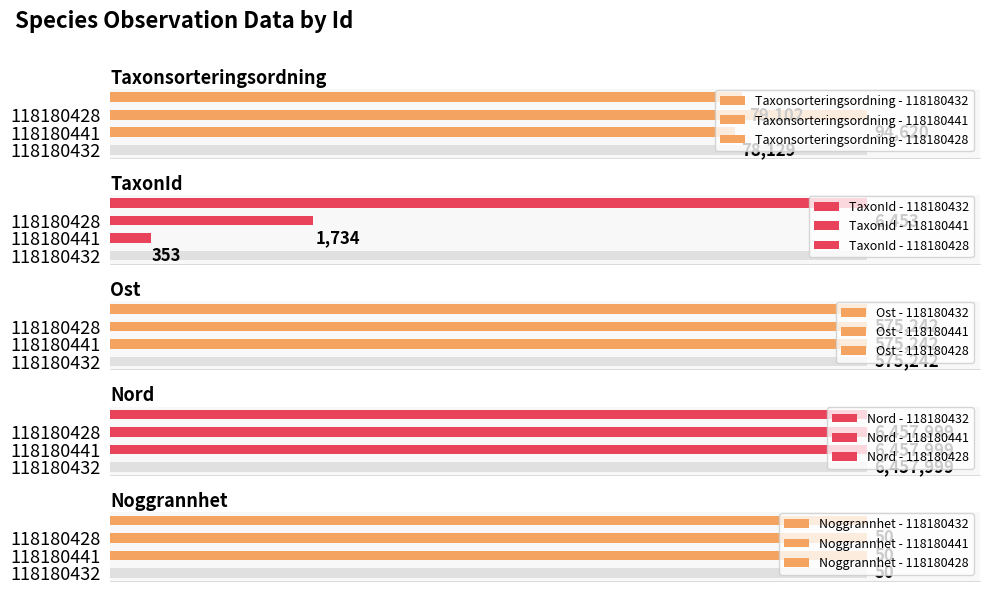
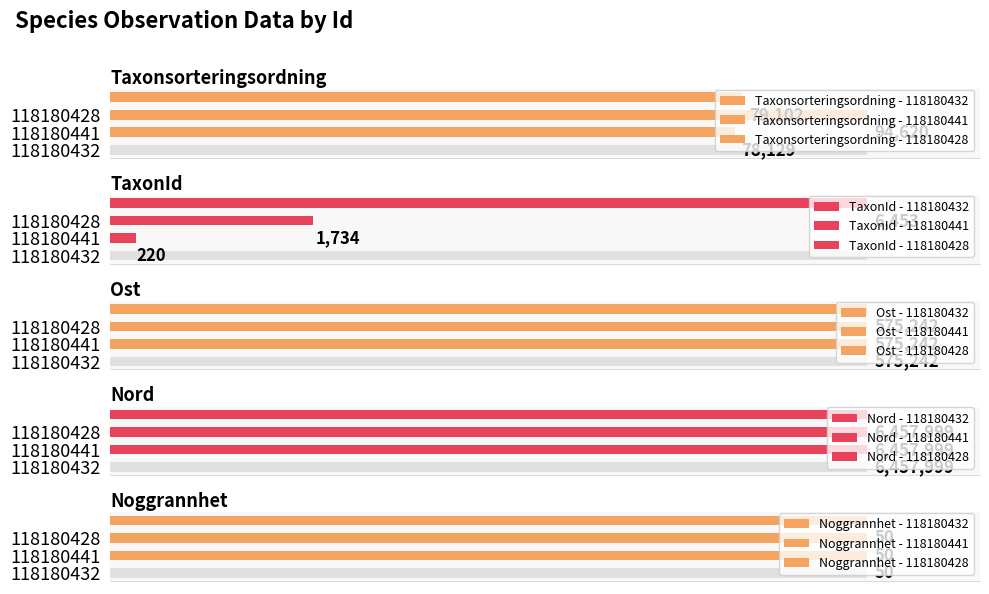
  {
    "TaxonId": {
      "118180428": "1,734",
-     "118180441": "353"
+     "118180441": "220"
    }
  }
